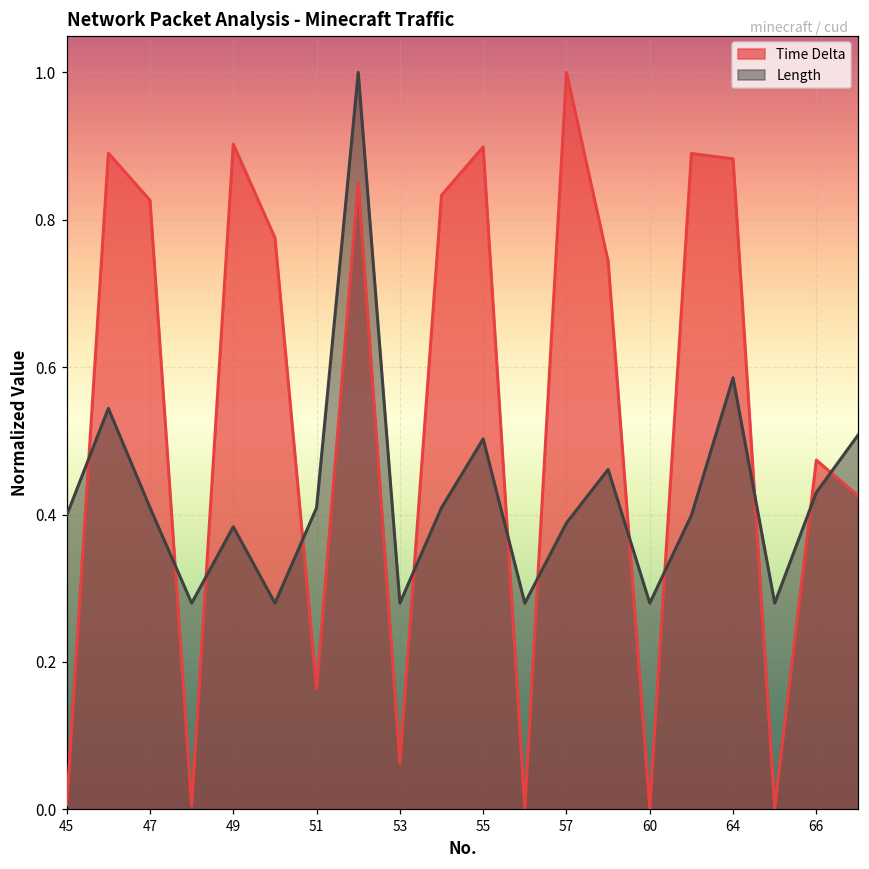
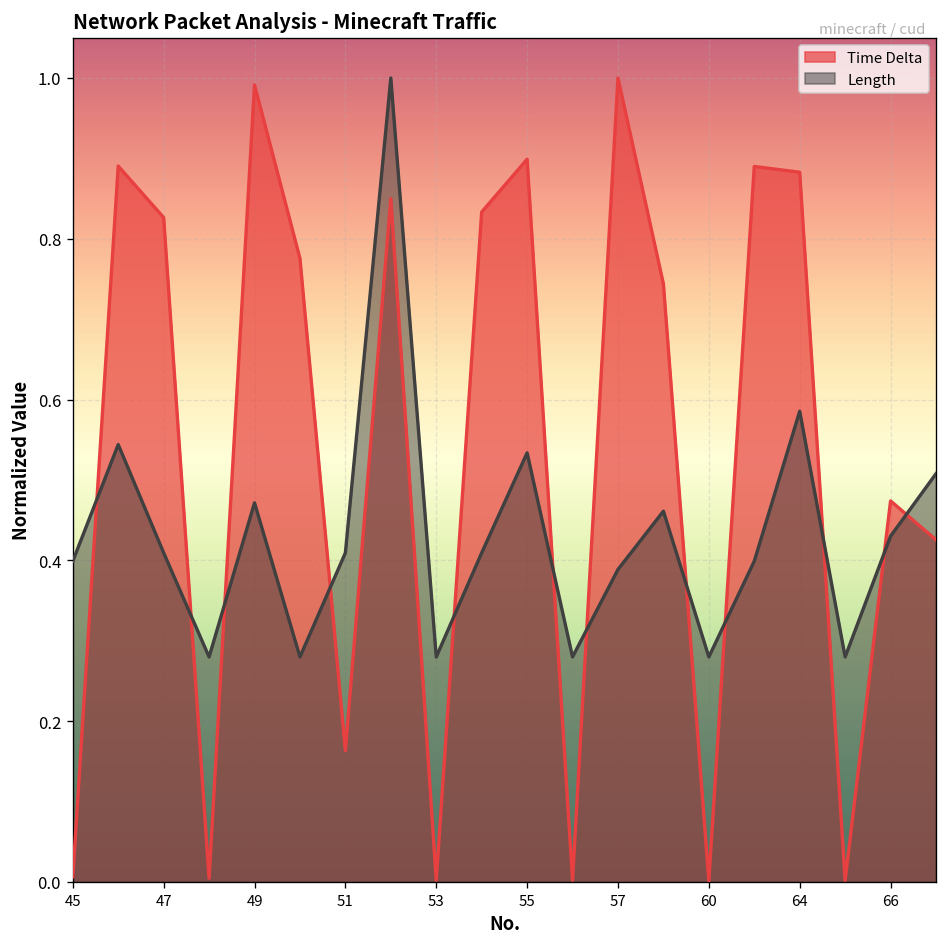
  {
    "Time Delta": {
      "45": 0.01,
      "47": 0.83,
-     "49": 0.90,
+     "49": 0.99,
      "51": 0.16,
-     "53": 0.06,
+     "53": 0.00,
      "55": 0.90,
      "57": 1.00,
      "60": 0.00,
      "64": 0.88,
      "66": 0.47
    },
    "Length": {
      "45": 0.40,
      "47": 0.41,
-     "49": 0.38,
+     "49": 0.47,
      "51": 0.41,
      "53": 0.28,
-     "55": 0.50,
+     "55": 0.53,
      "57": 0.39,
      "60": 0.28,
      "64": 0.59,
      "66": 0.43
    }
  }
